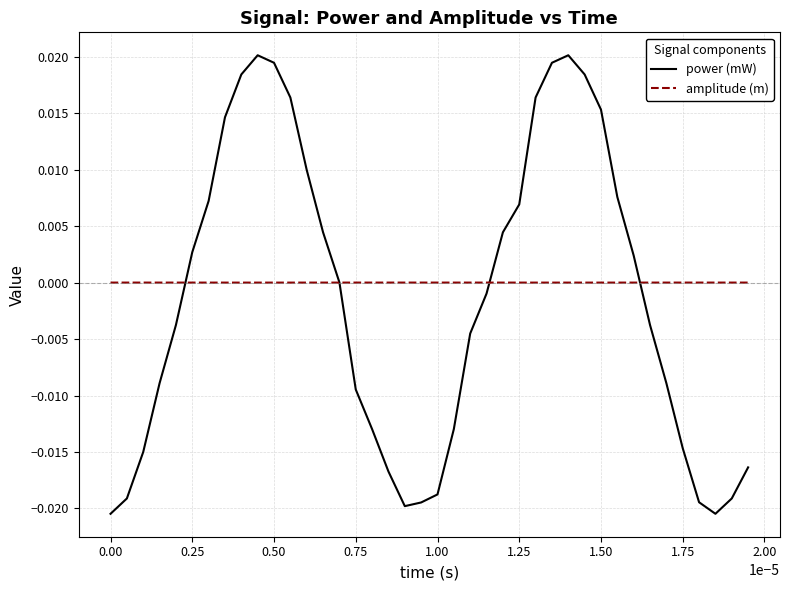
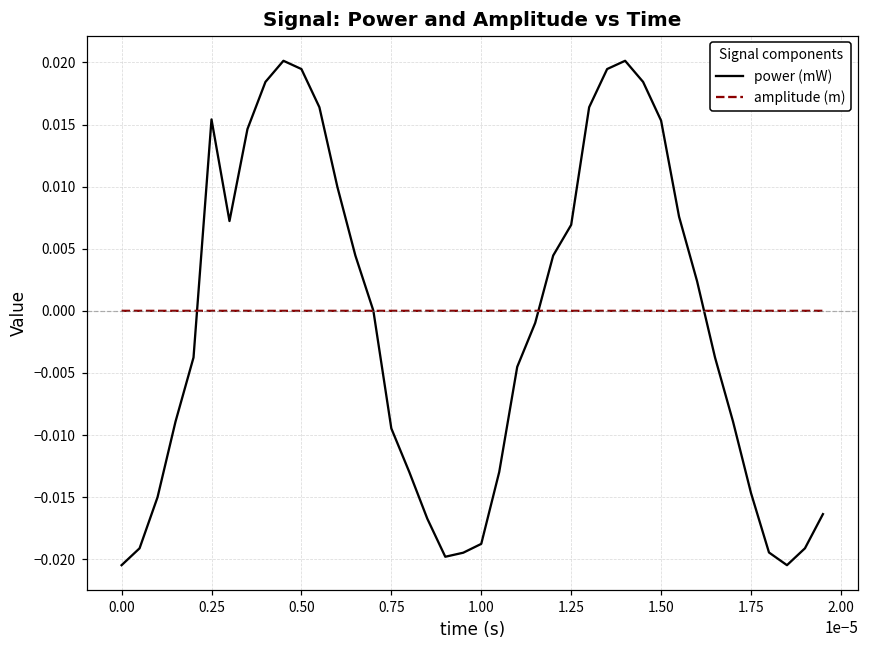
  {
    "power (mW)": {
      "0.00": -0.0205,
-     "0.25": 0.0027,
+     "0.25": 0.0154,
      "0.50": 0.0195,
      "0.75": -0.0095,
      "1.00": -0.0188,
      "1.25": 0.0069,
      "1.50": 0.0153,
      "1.75": -0.0147
    },
    "amplitude (m)": {
      "0.00": 0.0000,
      "0.25": 0.0000,
      "0.50": 0.0000,
      "0.75": 0.0000,
      "1.00": 0.0000,
      "1.25": 0.0000,
      "1.50": 0.0000,
      "1.75": 0.0000
    }
  }
